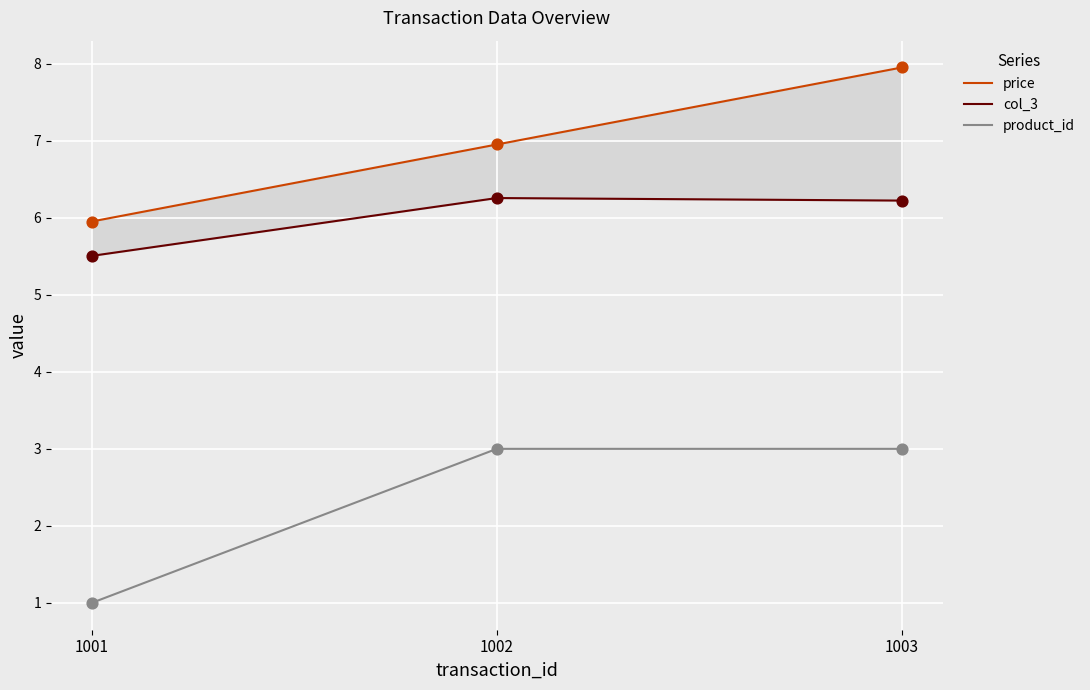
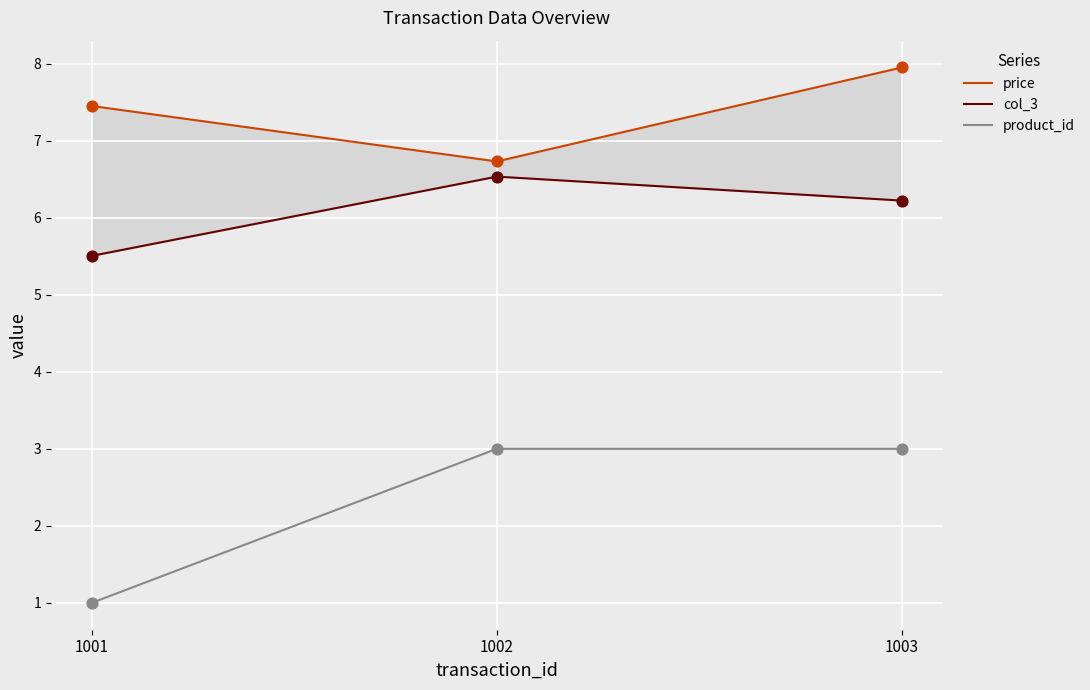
  {
    "price": {
-     "1001": 6.0,
-     "1002": 7.0,
+     "1001": 7.5,
+     "1002": 6.7,
      "1003": 8.0
    },
    "col_3": {
      "1001": 5.5,
-     "1002": 6.3,
+     "1002": 6.5,
      "1003": 6.2
    },
    "product_id": {
      "1001": 1.0,
      "1002": 3.0,
      "1003": 3.0
    }
  }
